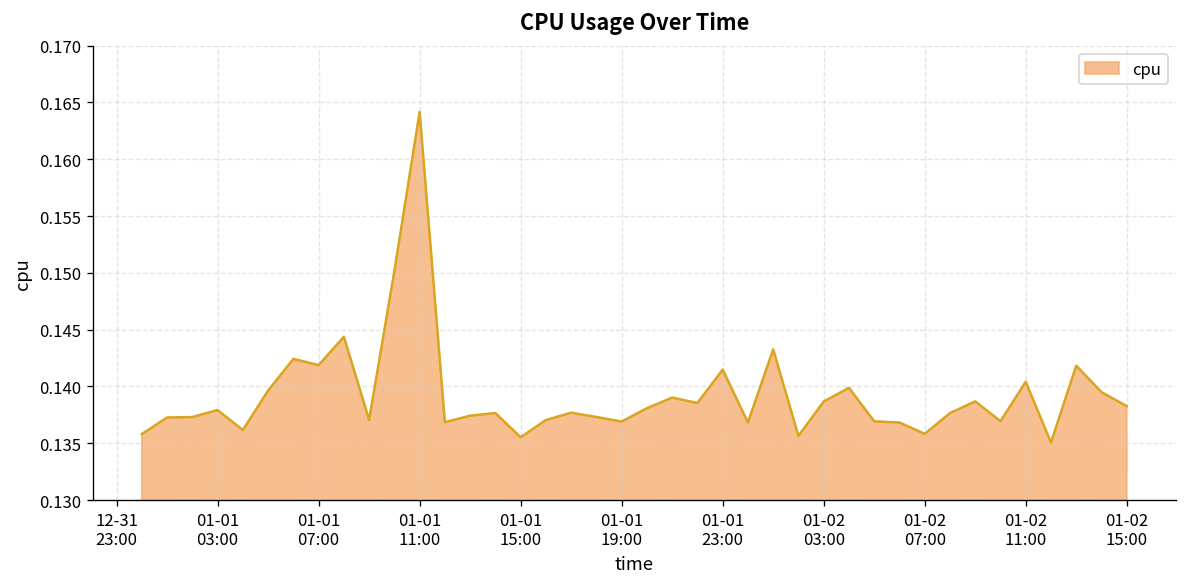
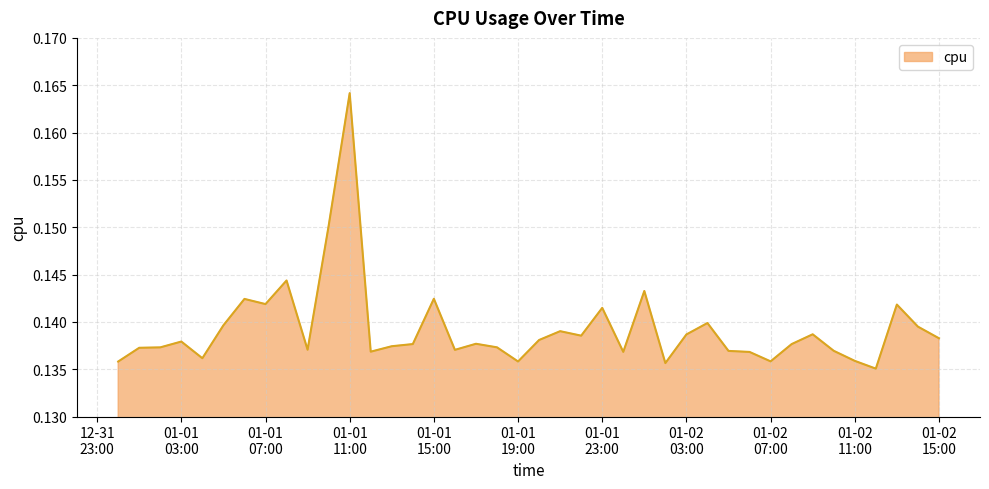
  {
    "01-01 03:00": 0.138,
    "01-01 07:00": 0.142,
    "01-01 11:00": 0.164,
-   "01-01 15:00": 0.136,
-   "01-01 19:00": 0.137,
+   "01-01 15:00": 0.142,
+   "01-01 19:00": 0.136,
    "01-01 23:00": 0.141,
    "01-02 03:00": 0.139,
    "01-02 07:00": 0.136,
-   "01-02 11:00": 0.140,
+   "01-02 11:00": 0.136,
    "01-02 15:00": 0.138
  }
